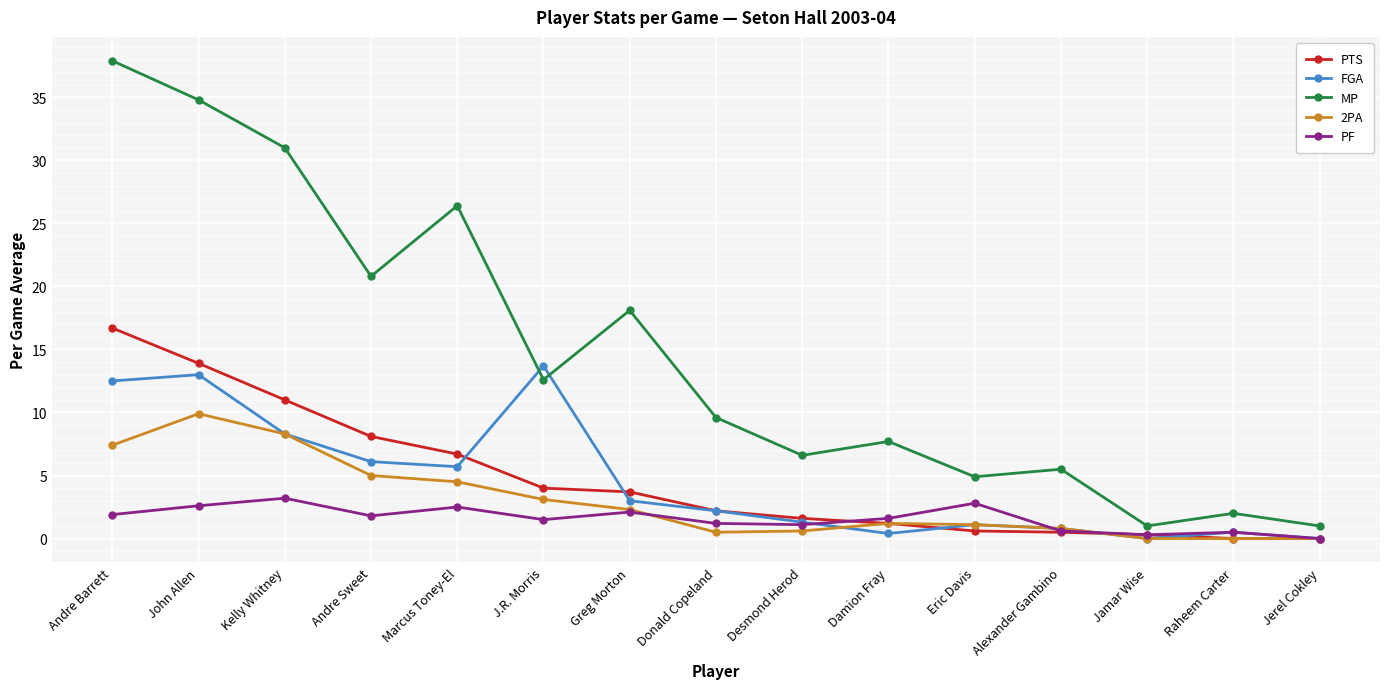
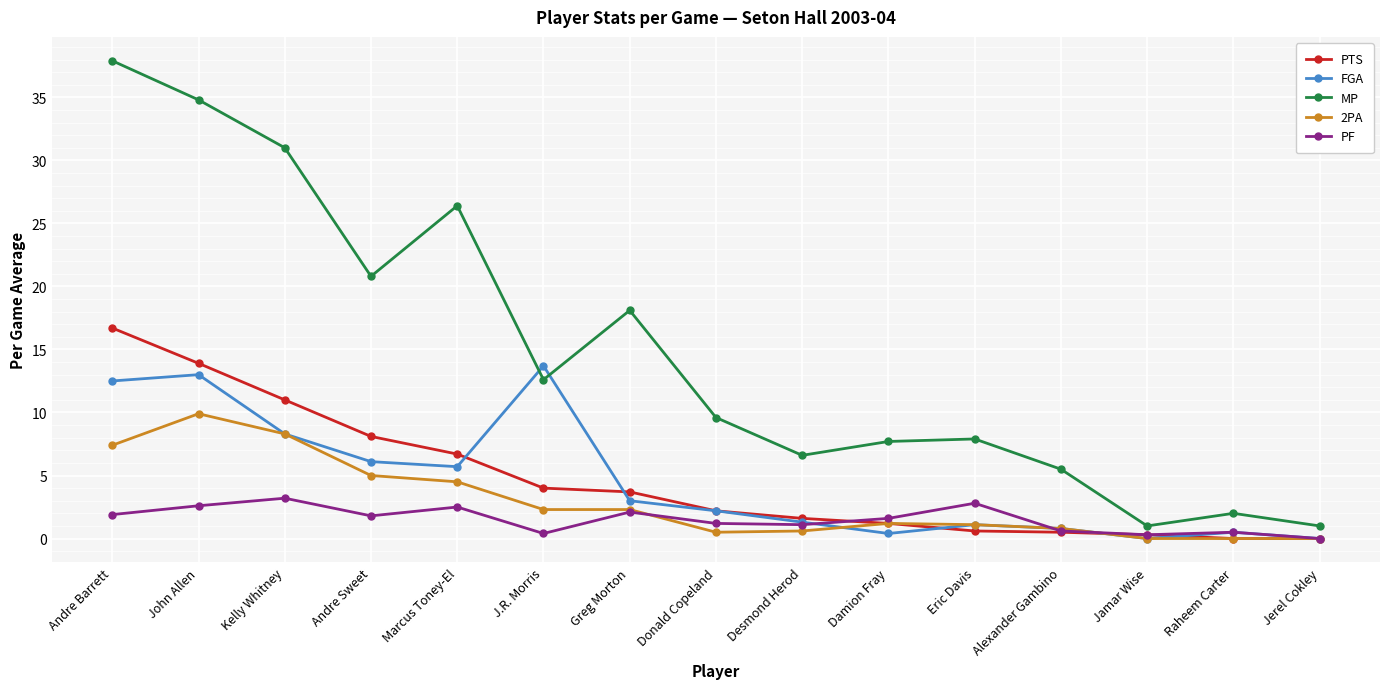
  {
    "PTS": {
      "Andre Barrett": 16.7,
      "John Allen": 13.9,
      "Kelly Whitney": 11.0,
      "Andre Sweet": 8.1,
      "Marcus Toney-El": 6.7,
      "J.R. Morris": 4.0,
      "Greg Morton": 3.7,
      "Desmond Herod": 1.6,
      "Eric Davis": 0.6
    },
    "FGA": {
      "Andre Barrett": 12.5,
      "John Allen": 13.0,
      "Andre Sweet": 6.1,
      "Marcus Toney-El": 5.7,
      "J.R. Morris": 13.7,
      "Greg Morton": 3.0,
      "Damion Fray": 0.4
    },
    "MP": {
      "Andre Barrett": 37.9,
      "John Allen": 34.8,
      "Kelly Whitney": 31.0,
      "Andre Sweet": 20.8,
      "Marcus Toney-El": 26.4,
      "J.R. Morris": 12.6,
      "Greg Morton": 18.1,
      "Donald Copeland": 9.6,
      "Desmond Herod": 6.6,
      "Damion Fray": 7.7,
-     "Eric Davis": 4.9,
+     "Eric Davis": 7.9,
      "Alexander Gambino": 5.5,
      "Jamar Wise": 1.0,
      "Raheem Carter": 2.0,
      "Jerel Cokley": 1.0
    },
    "2PA": {
      "Andre Barrett": 7.4,
      "John Allen": 9.9,
      "Andre Sweet": 5.0,
      "Marcus Toney-El": 4.5,
-     "J.R. Morris": 3.1,
+     "J.R. Morris": 2.3,
      "Greg Morton": 2.3,
      "Donald Copeland": 0.5,
      "Desmond Herod": 0.6
    },
    "PF": {
      "Andre Barrett": 1.9,
      "John Allen": 2.6,
      "Kelly Whitney": 3.2,
      "Andre Sweet": 1.8,
      "Marcus Toney-El": 2.5,
-     "J.R. Morris": 1.5,
+     "J.R. Morris": 0.4,
      "Greg Morton": 2.1,
      "Donald Copeland": 1.2,
      "Damion Fray": 1.6,
      "Eric Davis": 2.8
    }
  }
